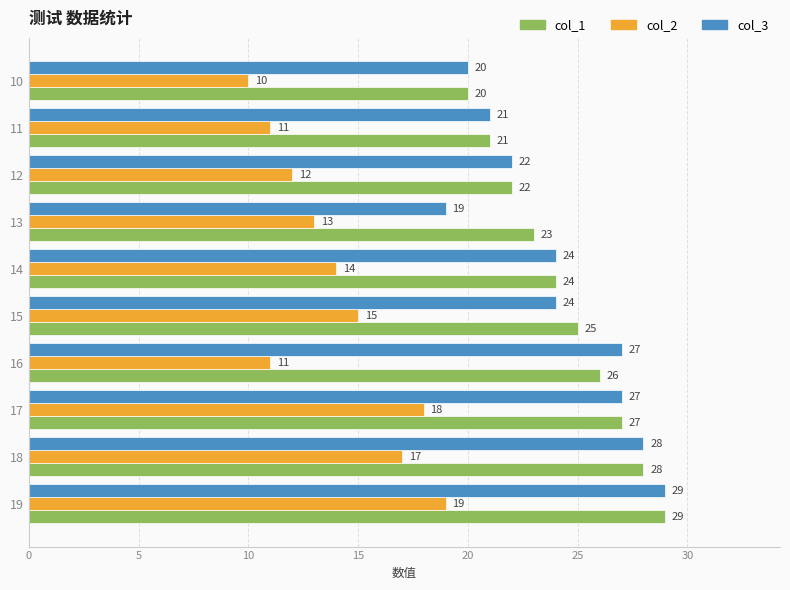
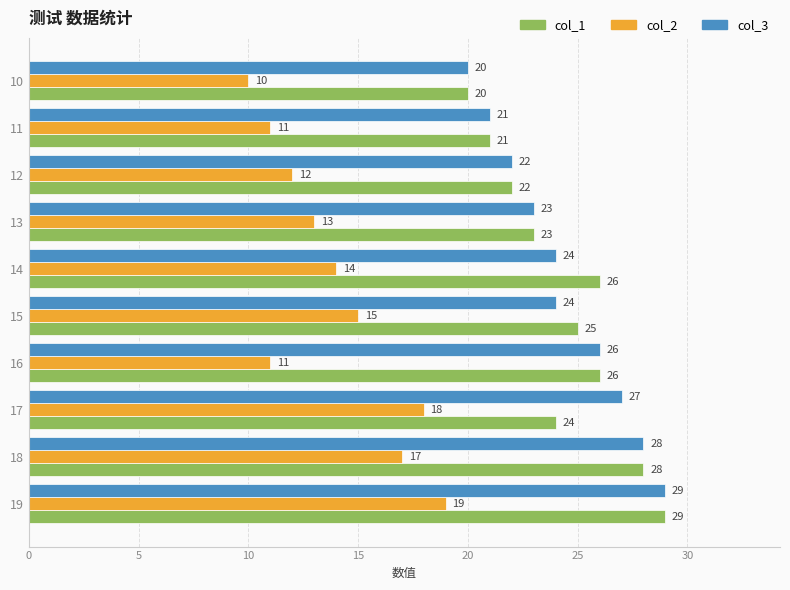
  {
    "col_1": {
      "10": 20,
      "11": 21,
      "12": 22,
      "13": 23,
-     "14": 24,
+     "14": 26,
      "15": 25,
      "16": 26,
-     "17": 27,
+     "17": 24,
      "18": 28,
      "19": 29
    },
    "col_2": {
      "10": 10,
      "11": 11,
      "12": 12,
      "13": 13,
      "14": 14,
      "15": 15,
      "16": 11,
      "17": 18,
      "18": 17,
      "19": 19
    },
    "col_3": {
      "10": 20,
      "11": 21,
      "12": 22,
-     "13": 19,
+     "13": 23,
      "14": 24,
      "15": 24,
-     "16": 27,
+     "16": 26,
      "17": 27,
      "18": 28,
      "19": 29
    }
  }
